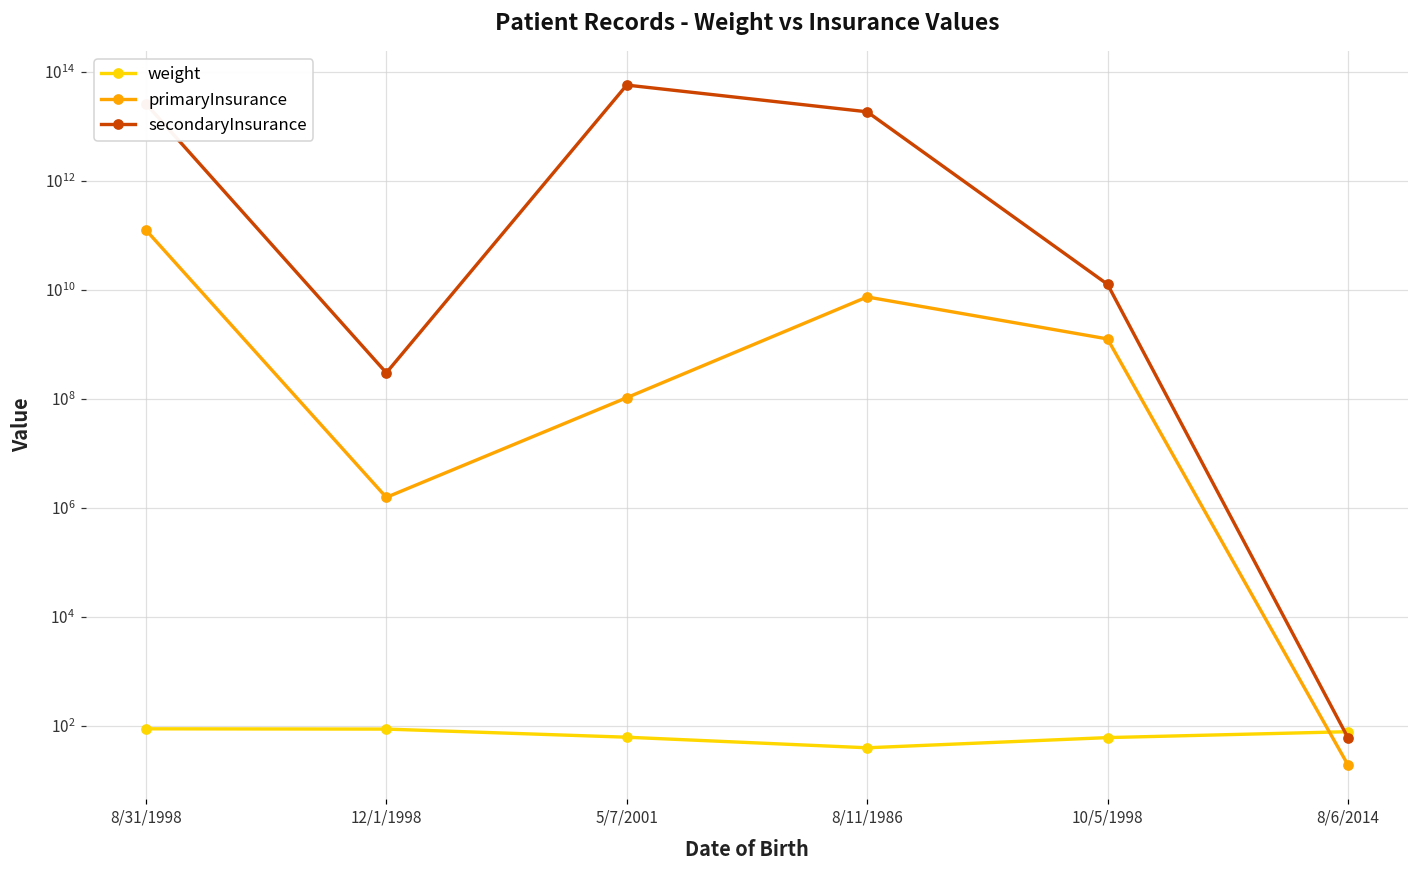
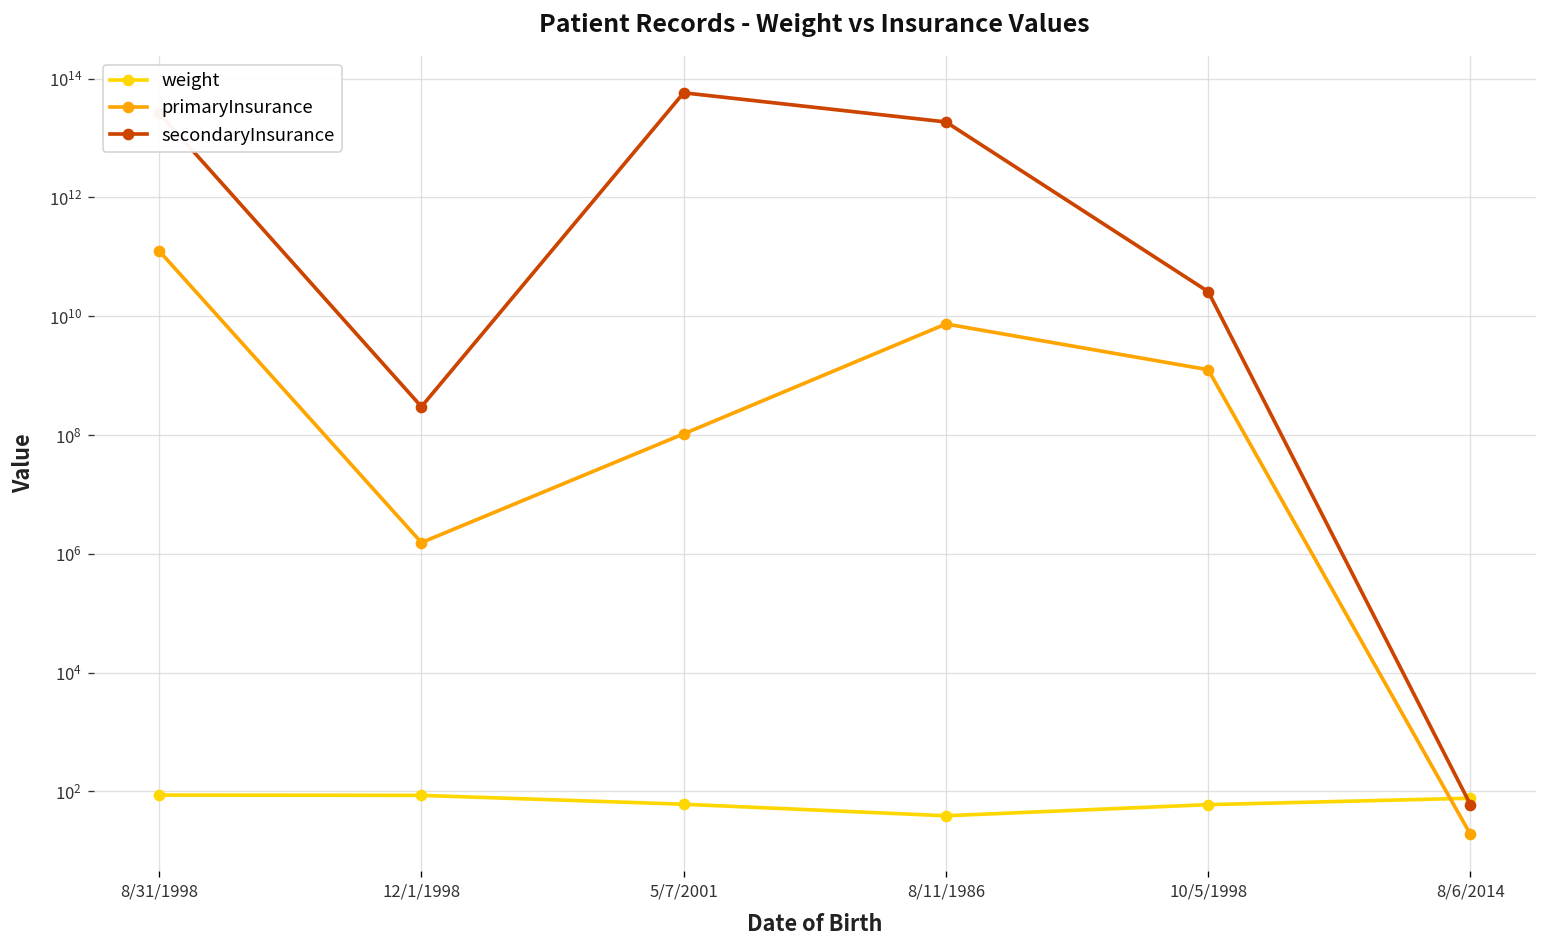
  {
    "secondaryInsurance": {
      "12/1/1998": 300000000,
      "5/7/2001": 60000000000000,
      "8/11/1986": 19000000000000,
-     "10/5/1998": 13000000000,
+     "10/5/1998": 30000000000,
      "8/6/2014": 60
    }
  }
